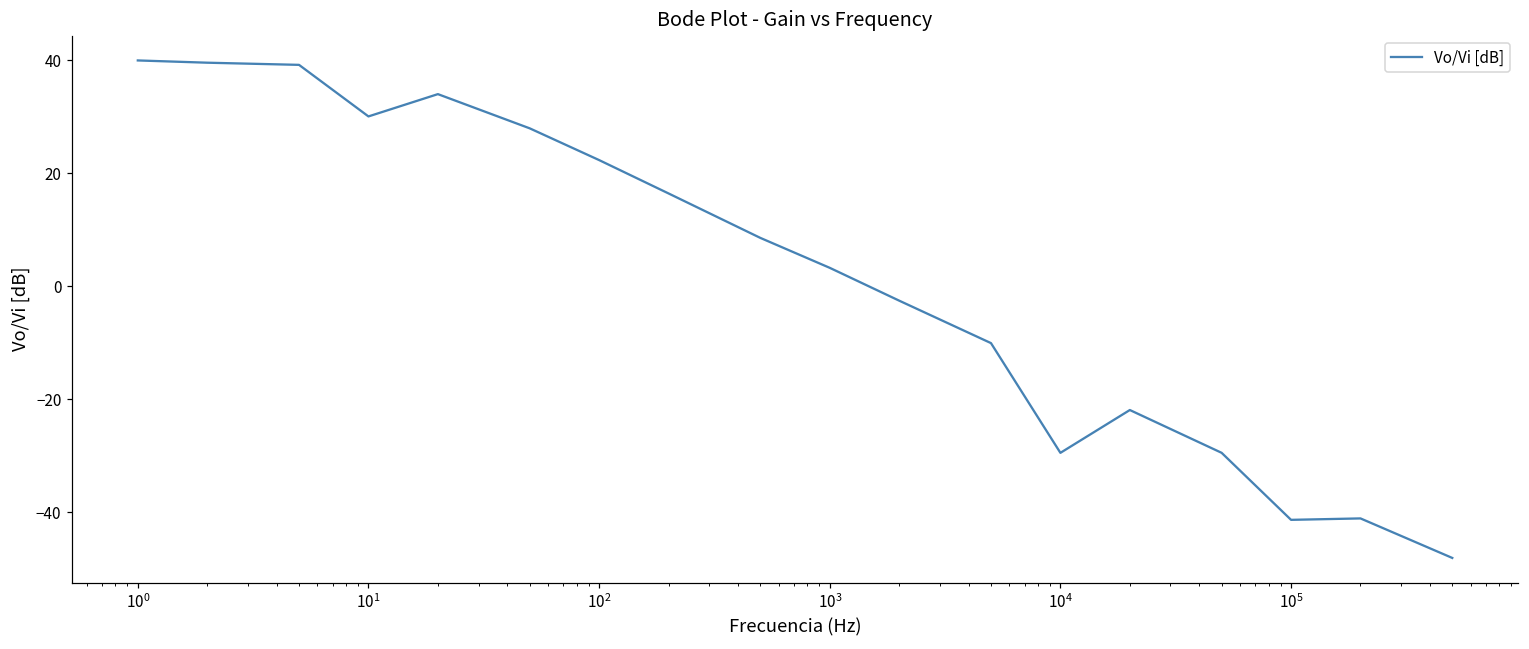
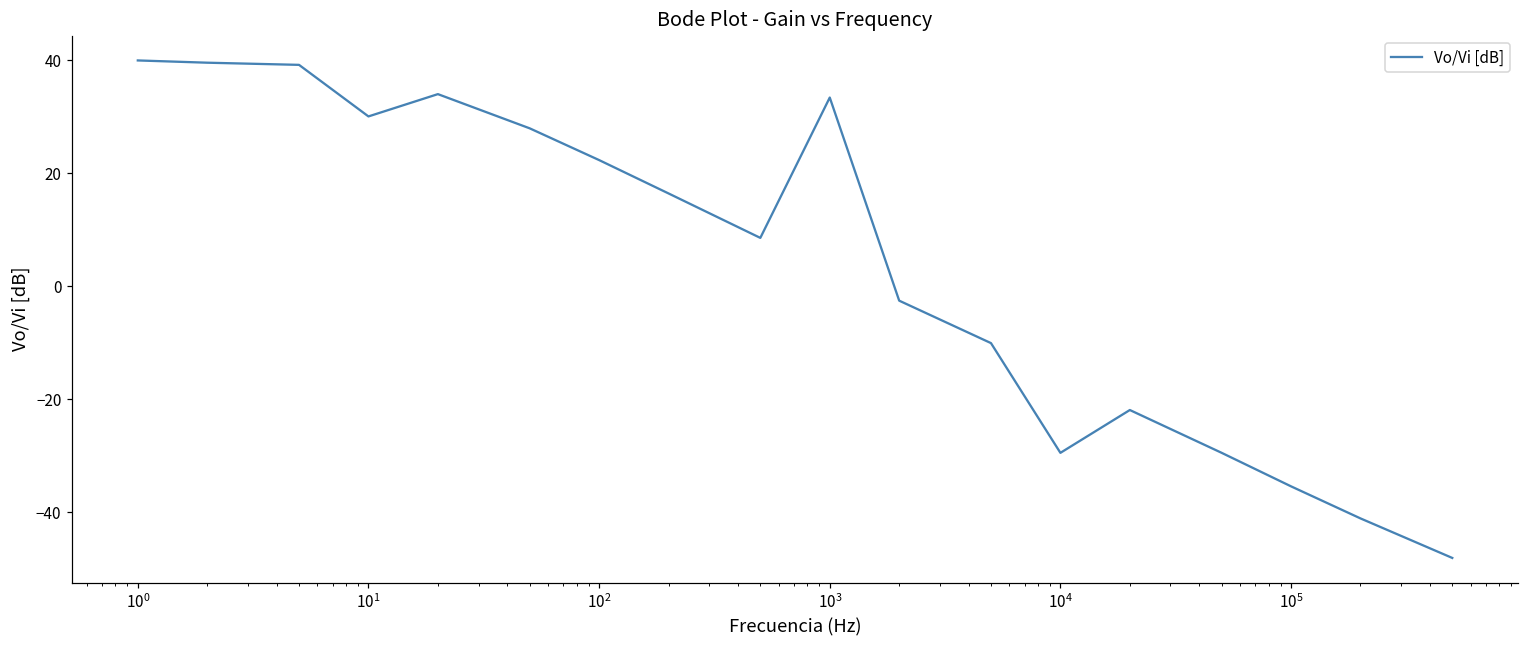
  {
    "10^0": 40,
    "10^1": 30,
    "10^2": 22,
-   "10^3": 3,
+   "10^3": 33,
    "10^4": -29,
-   "10^5": -41
+   "10^5": -35
  }
